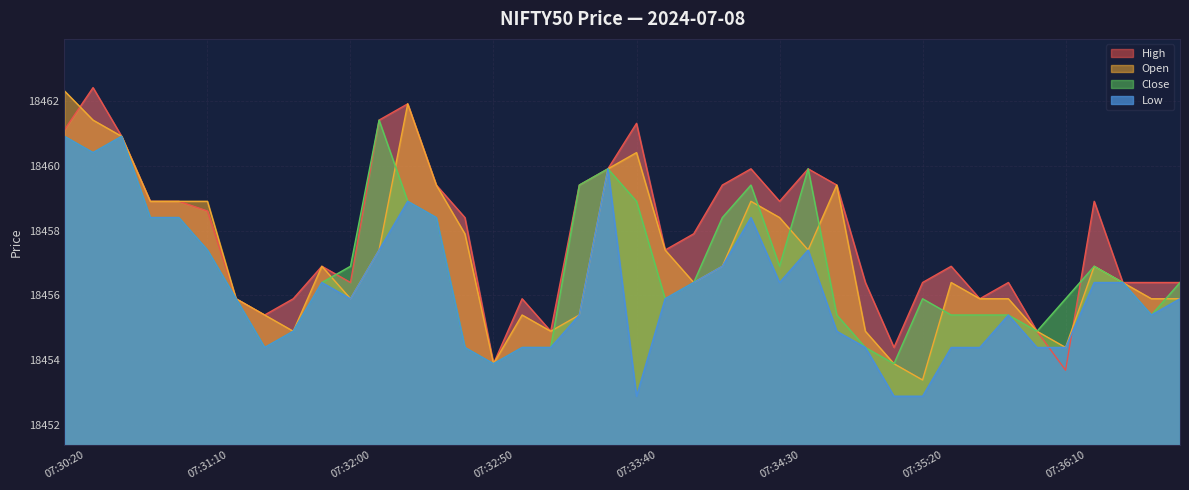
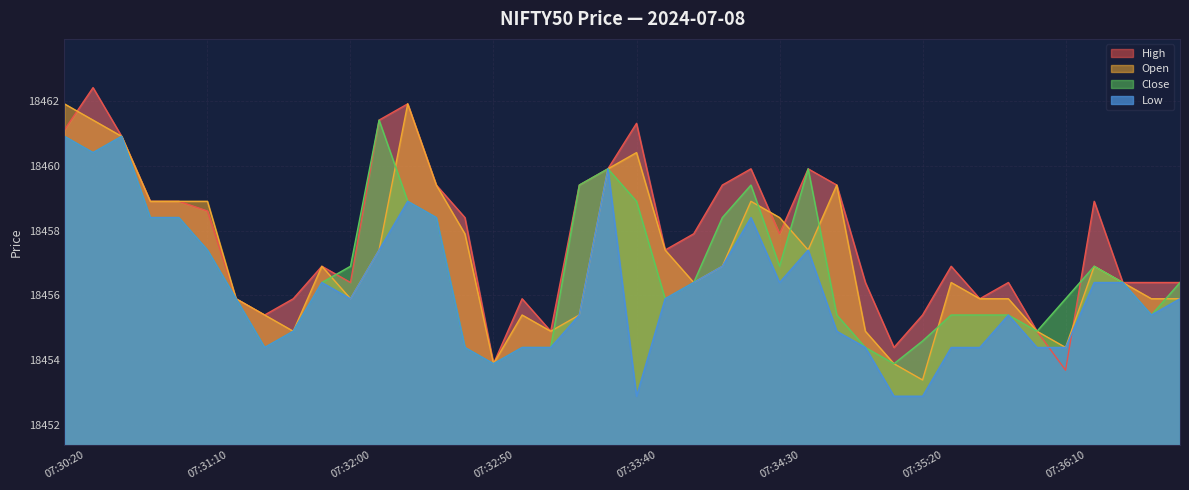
  {
    "High": {
-     "07:34:30": 18458.9,
-     "07:35:20": 18456.4,
+     "07:34:30": 18457.9,
+     "07:35:20": 18455.4,
      "07:36:10": 18453.7
    },
    "Open": {
-     "07:30:20": 18462.3,
+     "07:30:20": 18461.9,
      "07:31:10": 18458.9,
      "07:33:40": 18460.4,
      "07:34:30": 18458.4,
      "07:35:20": 18453.4
    },
    "Close": {
      "07:32:00": 18456.9,
      "07:33:40": 18458.9,
      "07:34:30": 18456.9,
-     "07:35:20": 18455.9,
+     "07:35:20": 18454.6,
      "07:36:10": 18455.9
    }
  }
